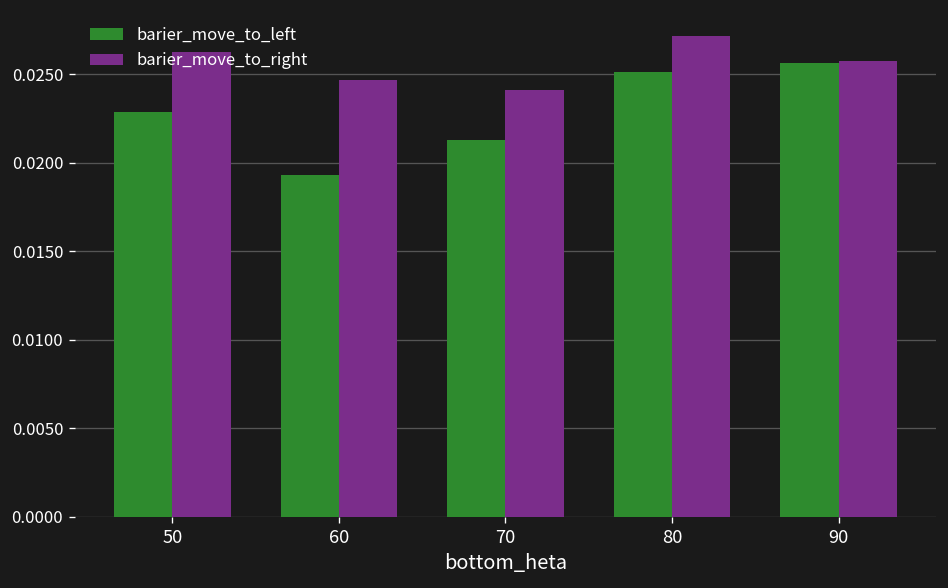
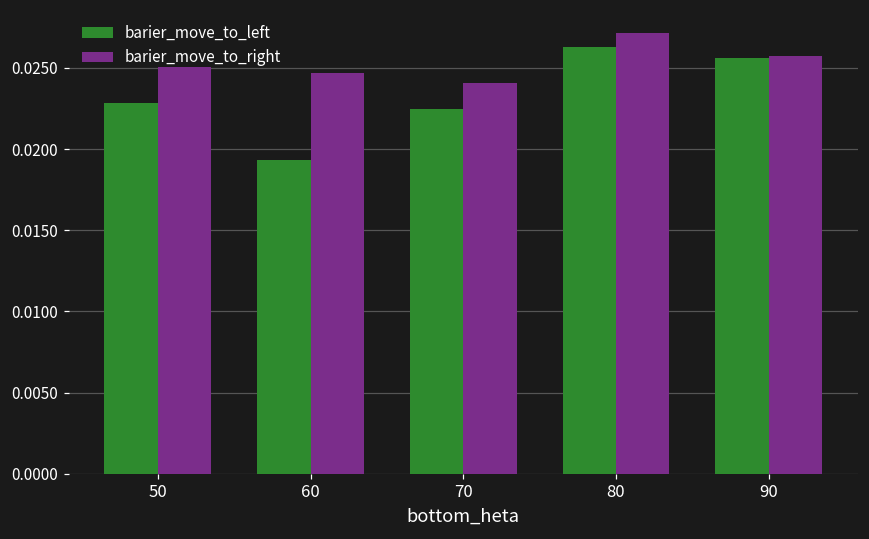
  {
    "barier_move_to_left": {
      "50": 0.0229,
      "60": 0.0193,
-     "70": 0.0213,
-     "80": 0.0251,
+     "70": 0.0225,
+     "80": 0.0263,
      "90": 0.0256
    },
    "barier_move_to_right": {
-     "50": 0.0263,
+     "50": 0.0251,
      "60": 0.0247,
      "70": 0.0241,
      "80": 0.0272,
      "90": 0.0257
    }
  }
